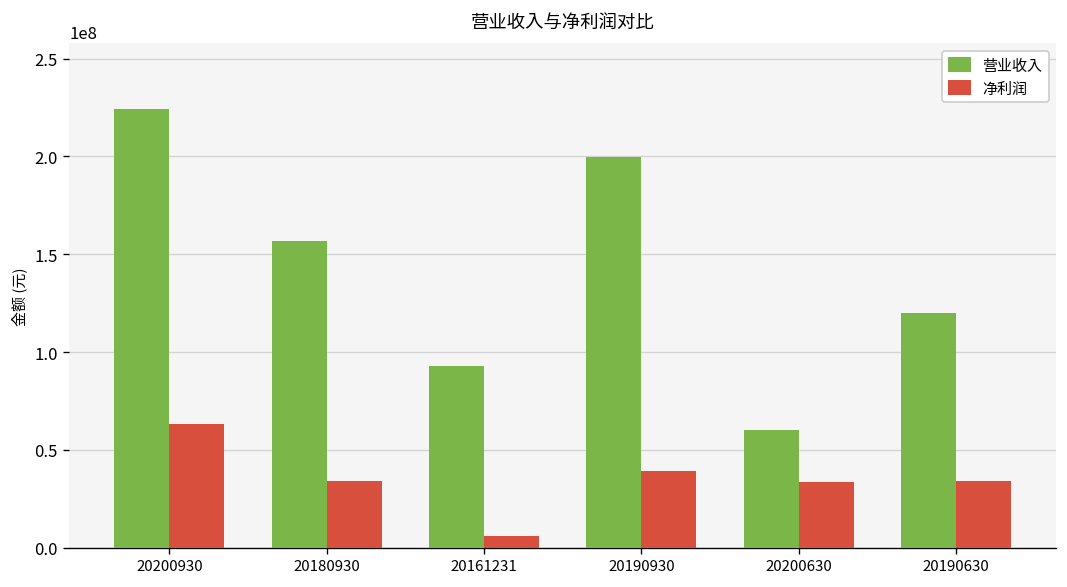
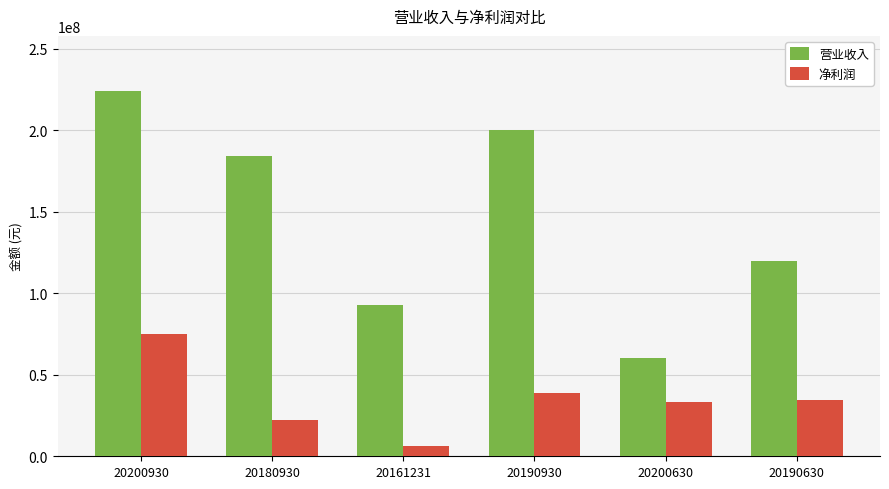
  {
    "营业收入": {
      "20200930": 224000000,
-     "20180930": 157000000,
+     "20180930": 184000000,
      "20161231": 93000000,
      "20190930": 200000000,
      "20200630": 60000000,
      "20190630": 120000000
    },
    "净利润": {
-     "20200930": 63000000,
-     "20180930": 34000000,
+     "20200930": 75000000,
+     "20180930": 22000000,
      "20161231": 6000000,
      "20190930": 39000000,
      "20200630": 33000000,
      "20190630": 34000000
    }
  }
